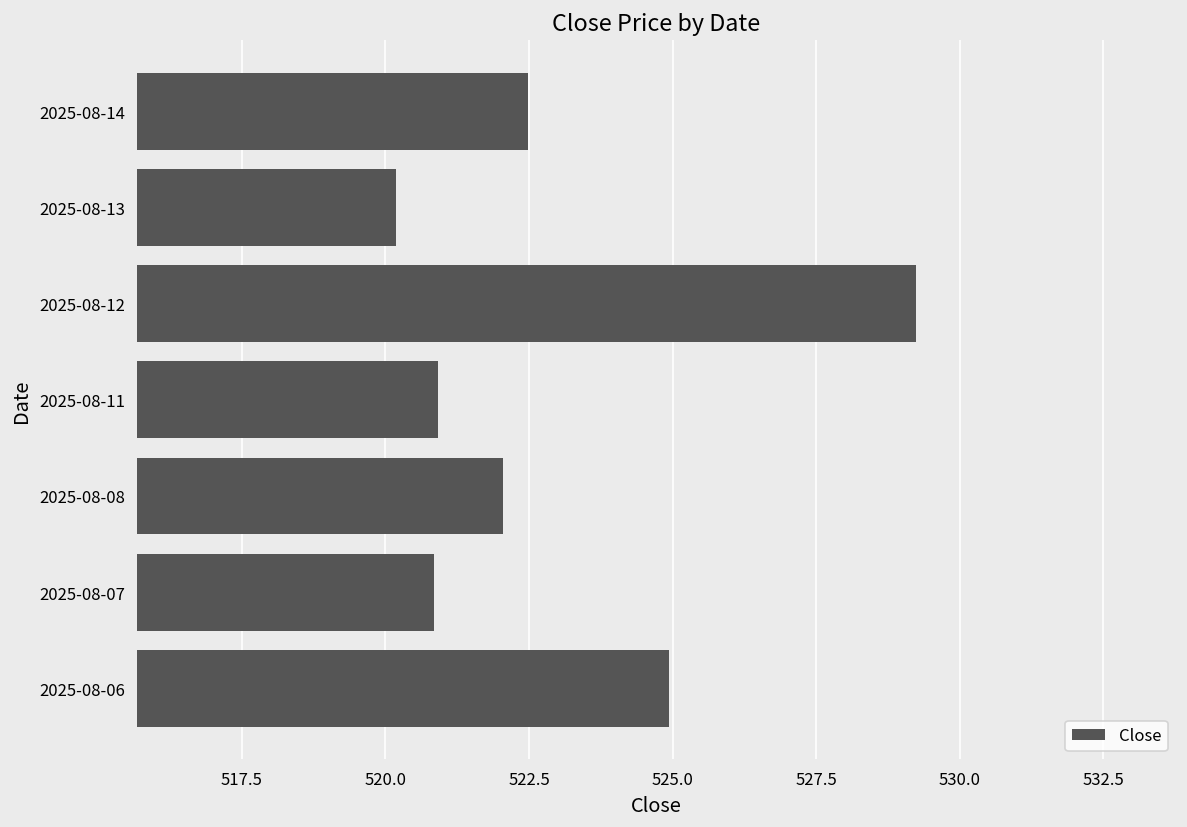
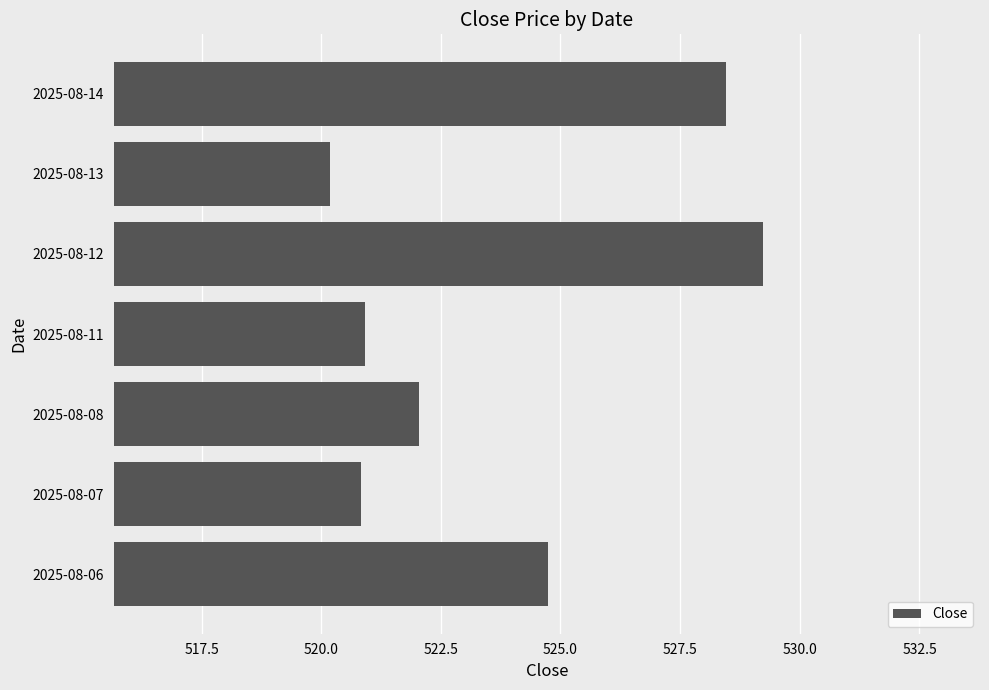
  {
-   "2025-08-14": 522.5,
+   "2025-08-14": 528.5,
    "2025-08-13": 520.2,
    "2025-08-12": 529.2,
    "2025-08-11": 520.9,
    "2025-08-08": 522.0,
    "2025-08-07": 520.8,
-   "2025-08-06": 524.9
+   "2025-08-06": 524.7
  }
